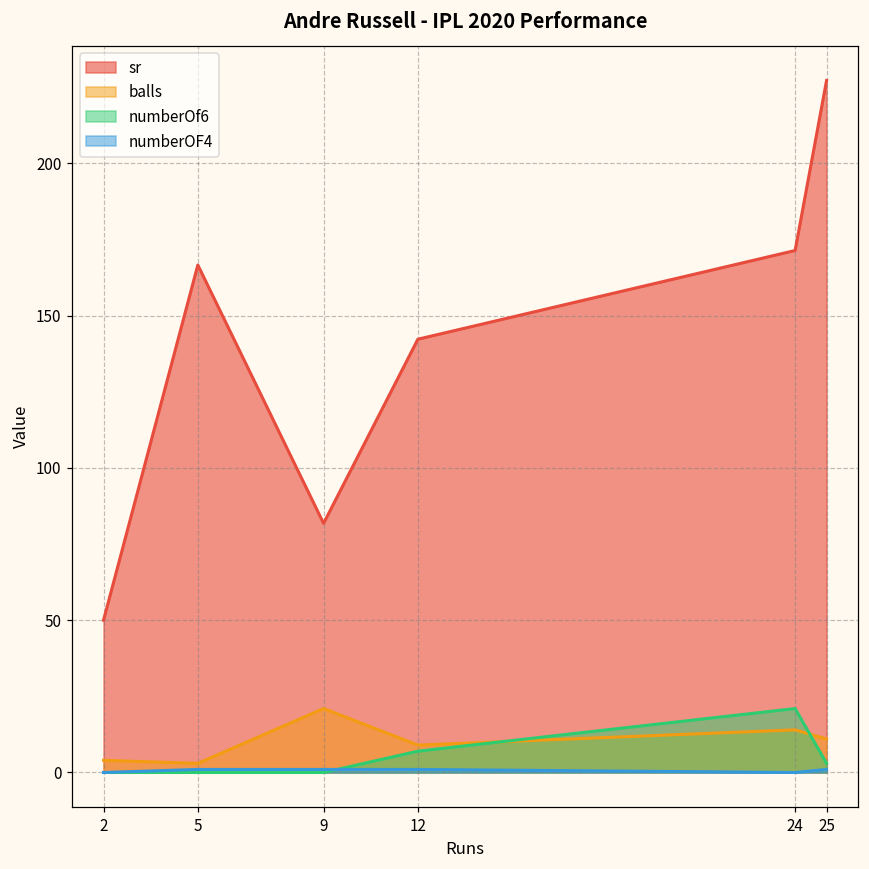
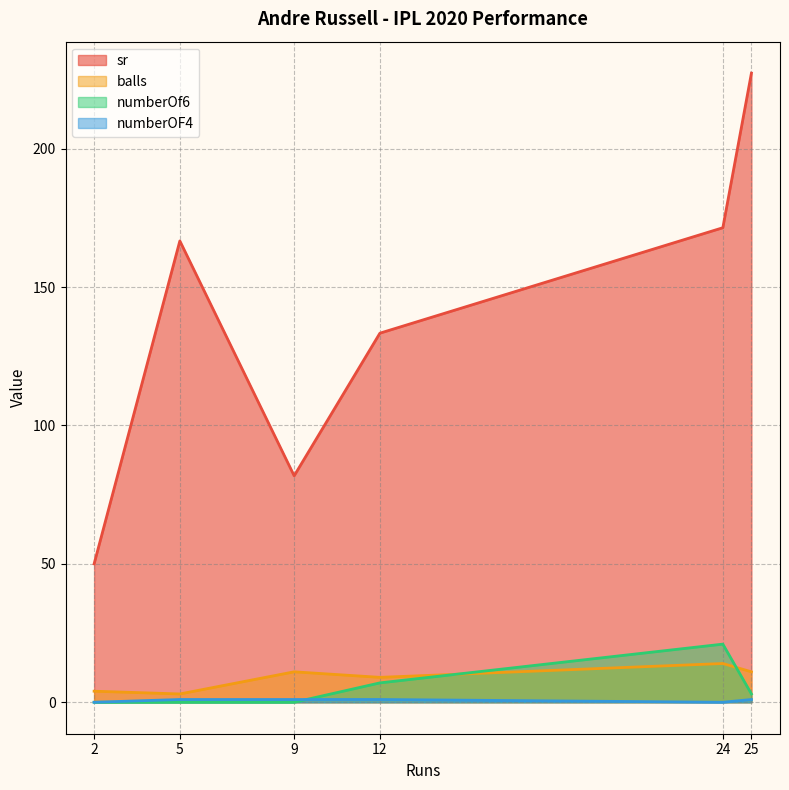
  {
    "sr": {
      "2": 50,
      "5": 167,
      "9": 82,
-     "12": 142,
+     "12": 133,
      "24": 171,
      "25": 227
    },
    "balls": {
      "2": 4,
      "5": 3,
-     "9": 21,
+     "9": 11,
      "12": 9,
      "24": 14,
      "25": 11
    },
    "numberOf6": {
      "5": 0,
      "9": 0,
      "12": 7,
      "24": 21,
      "25": 3
    },
    "numberOF4": {
      "5": 1,
      "9": 1,
      "12": 1,
      "24": 0,
      "25": 1
    }
  }
